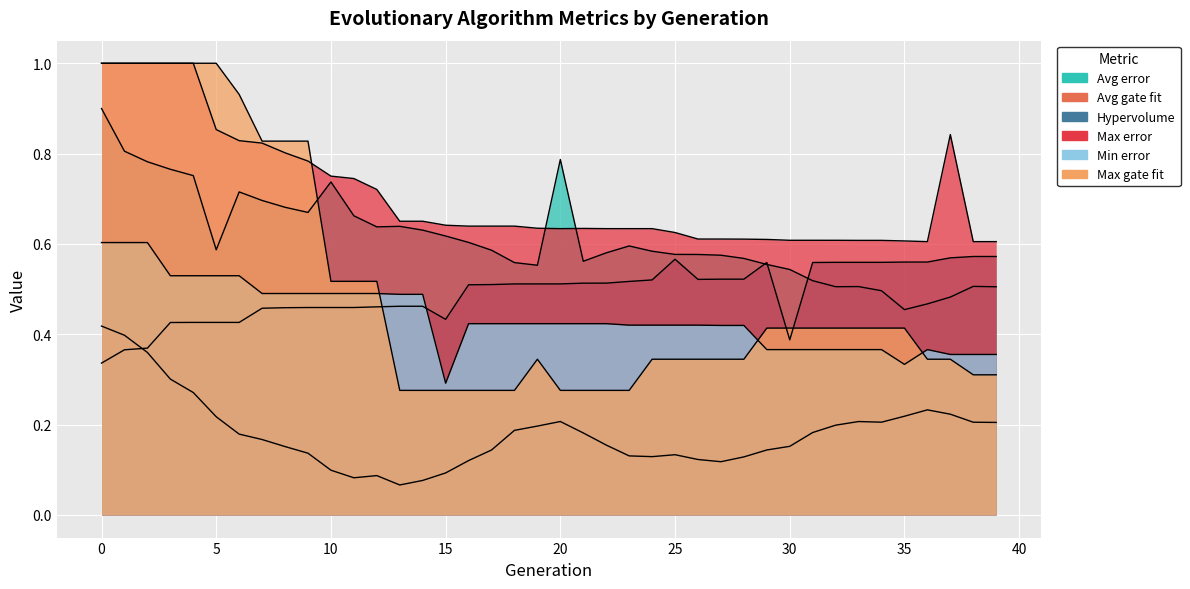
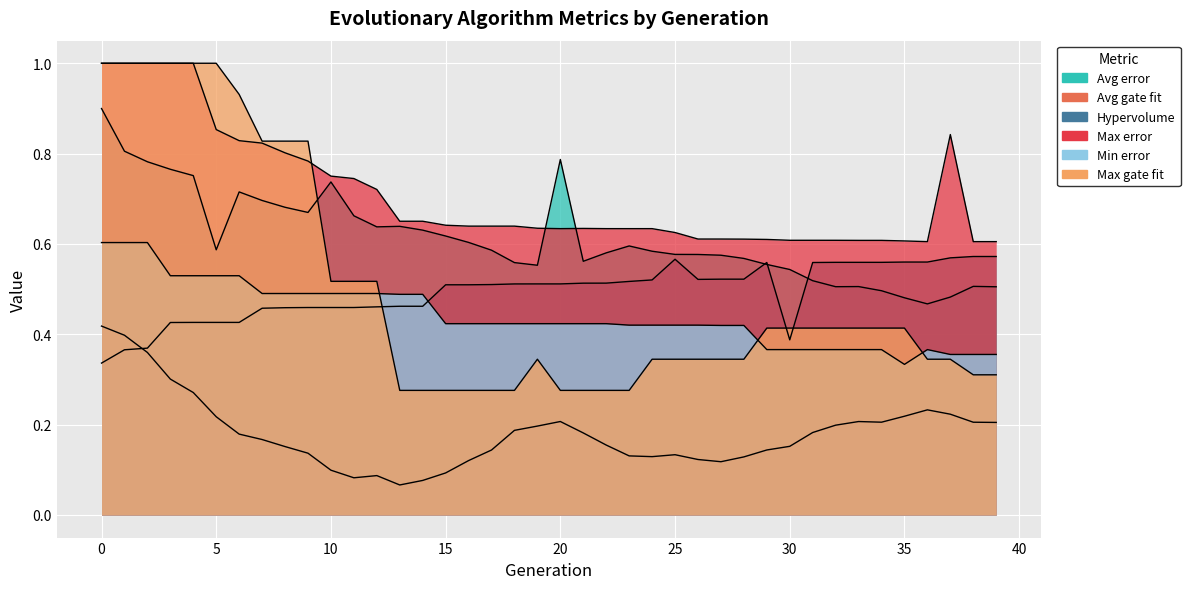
  {
    "Avg error": {
      "0": 0.90,
      "5": 0.59,
      "10": 0.74,
      "15": 0.62,
      "20": 0.79,
      "25": 0.58,
      "30": 0.54,
-     "35": 0.45
+     "35": 0.48
    },
    "Hypervolume": {
      "0": 0.34,
      "5": 0.43,
      "10": 0.46,
-     "15": 0.43,
+     "15": 0.51,
      "20": 0.51,
      "25": 0.57,
      "30": 0.39,
      "35": 0.56
    },
    "Min error": {
      "0": 0.60,
      "5": 0.53,
      "10": 0.49,
-     "15": 0.29,
+     "15": 0.42,
      "20": 0.42,
      "25": 0.42,
      "30": 0.37,
      "35": 0.33
    }
  }
